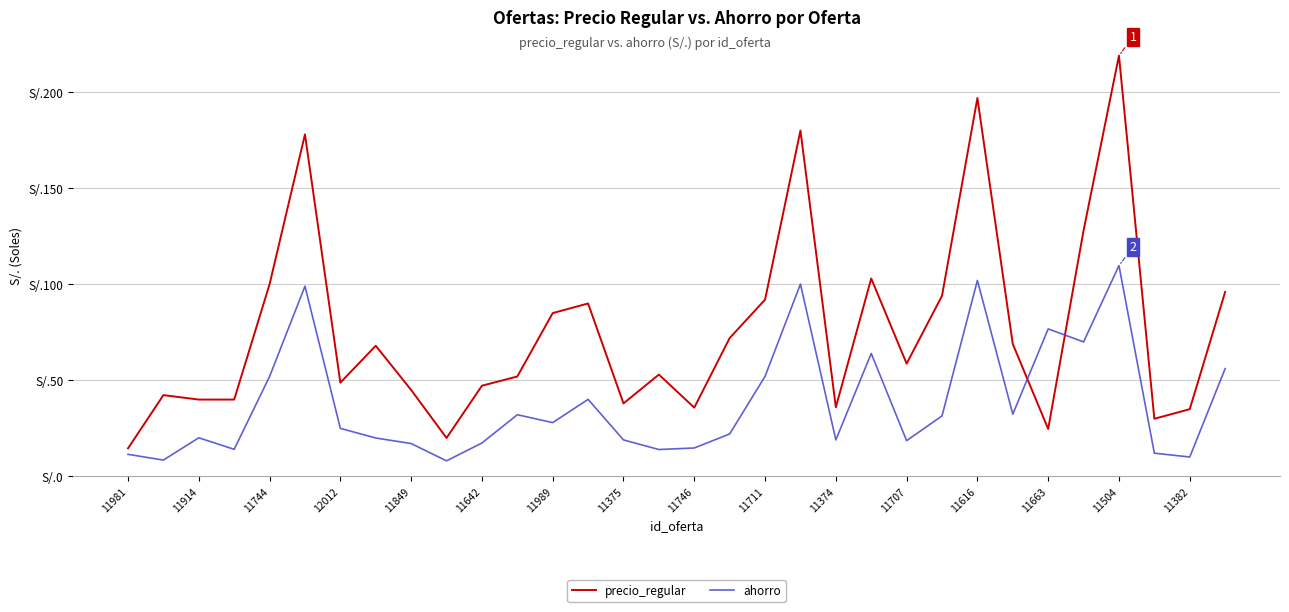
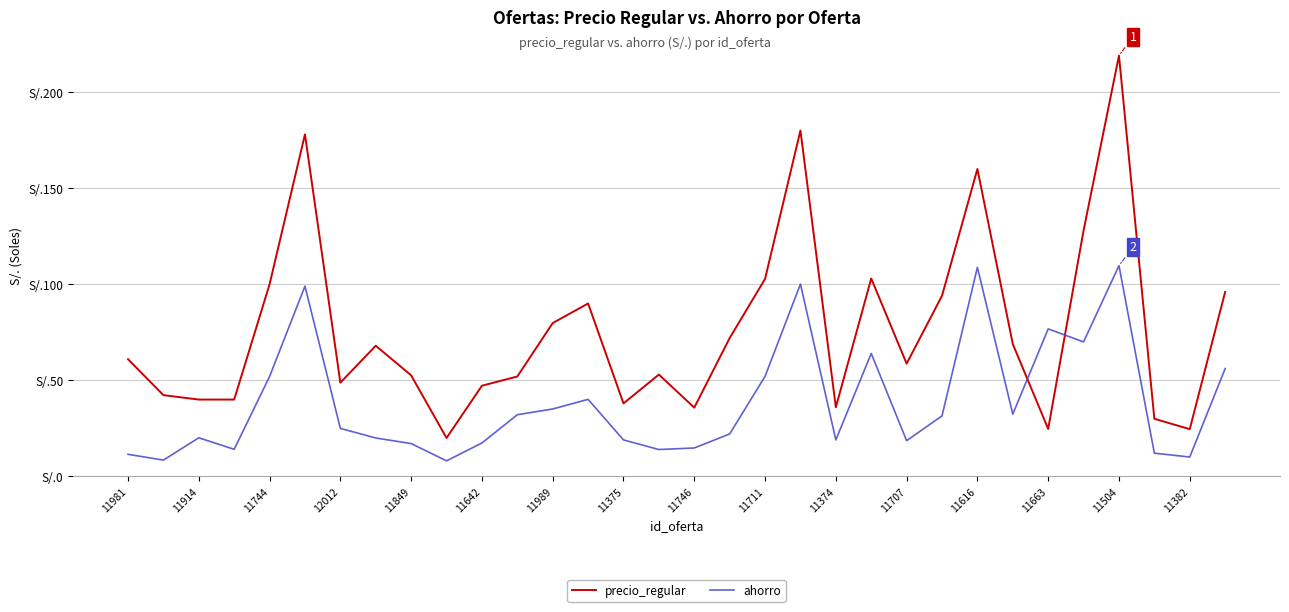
  {
    "precio_regular": {
-     "11981": "S/.15",
+     "11981": "S/.61",
      "11914": "S/.40",
      "11744": "S/.100",
      "12012": "S/.49",
-     "11849": "S/.45",
+     "11849": "S/.53",
      "11642": "S/.47",
-     "11989": "S/.85",
+     "11989": "S/.80",
      "11375": "S/.38",
      "11746": "S/.36",
-     "11711": "S/.92",
+     "11711": "S/.103",
      "11374": "S/.36",
      "11707": "S/.59",
-     "11616": "S/.197",
+     "11616": "S/.160",
      "11663": "S/.25",
-     "11382": "S/.35"
+     "11382": "S/.25"
    },
    "ahorro": {
      "11981": "S/.12",
      "11914": "S/.20",
      "11744": "S/.52",
      "12012": "S/.25",
      "11849": "S/.17",
      "11642": "S/.17",
-     "11989": "S/.28",
+     "11989": "S/.35",
      "11375": "S/.19",
      "11746": "S/.15",
      "11711": "S/.52",
      "11374": "S/.19",
      "11707": "S/.19",
-     "11616": "S/.102",
+     "11616": "S/.109",
      "11663": "S/.77",
      "11504": "S/.110",
      "11382": "S/.10"
    }
  }
